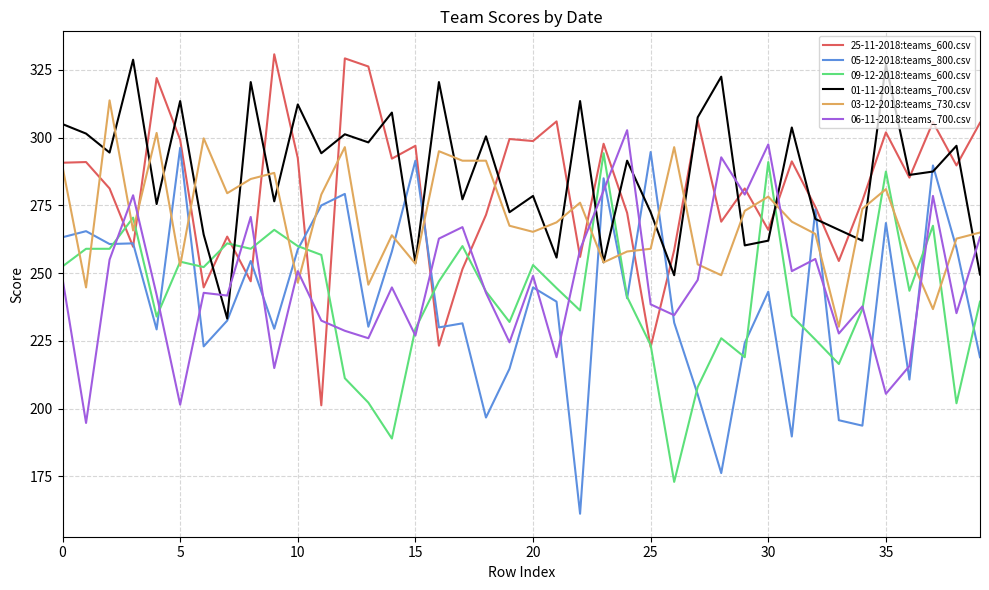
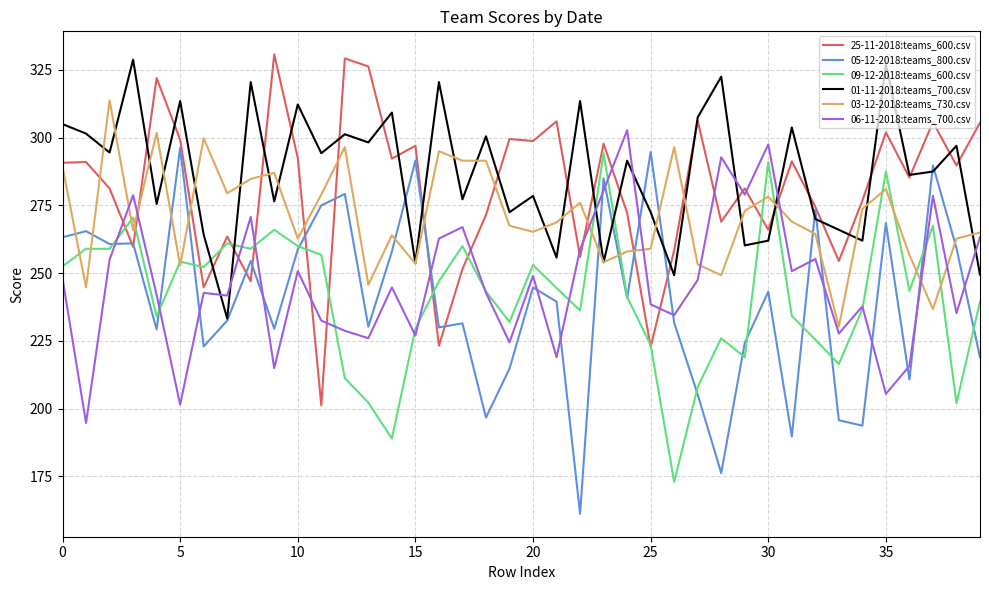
  {
    "25-11-2018:teams_600.csv": {
      "0": 291,
      "5": 299,
      "10": 293,
      "15": 297,
      "20": 299,
      "30": 266,
      "35": 302
    },
    "05-12-2018:teams_800.csv": {
      "0": 263,
      "5": 296,
      "10": 259,
      "15": 292,
      "20": 245,
      "25": 295,
      "30": 243,
      "35": 269
    },
    "09-12-2018:teams_600.csv": {
      "0": 253,
      "5": 254,
      "10": 260,
      "15": 230,
      "20": 253,
      "30": 291,
      "35": 288
    },
    "01-11-2018:teams_700.csv": {
      "0": 305,
      "5": 314,
      "10": 312,
      "20": 279,
      "25": 273,
      "30": 262
    },
    "03-12-2018:teams_730.csv": {
      "0": 289,
      "5": 253,
-     "10": 247,
+     "10": 263,
      "20": 265,
      "25": 259,
      "30": 278,
      "35": 281
    },
    "06-11-2018:teams_700.csv": {
      "0": 248,
      "5": 202,
      "10": 251,
      "15": 227,
      "20": 249,
      "25": 239,
      "30": 298,
      "35": 206
    }
  }
